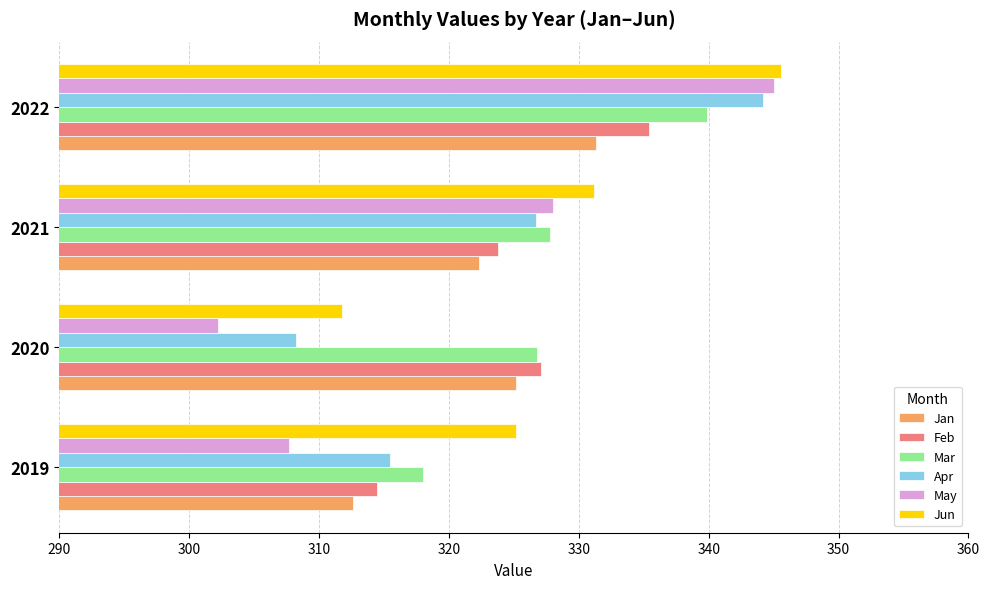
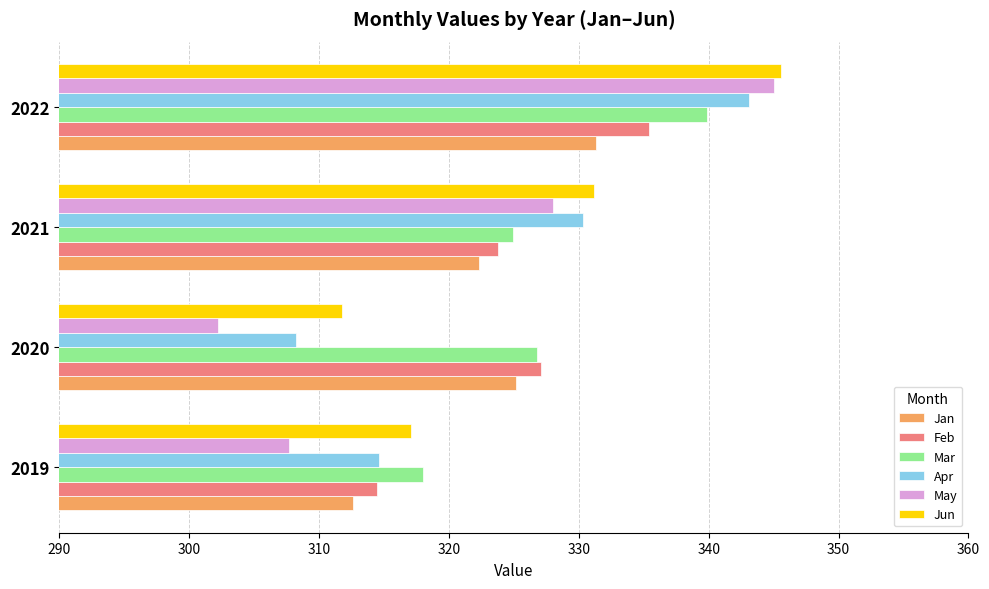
  {
    "Mar": {
      "2022": 339.9,
-     "2021": 327.8,
+     "2021": 324.9,
      "2020": 326.8,
      "2019": 318.0
    },
    "Apr": {
-     "2022": 344.2,
-     "2021": 326.7,
+     "2022": 343.1,
+     "2021": 330.3,
      "2020": 308.2,
-     "2019": 315.5
+     "2019": 314.6
    },
    "May": {
      "2022": 345.0,
      "2021": 328.0,
      "2020": 302.2,
      "2019": 307.7
    },
    "Jun": {
      "2022": 345.6,
      "2021": 331.2,
      "2020": 311.8,
-     "2019": 325.2
+     "2019": 317.1
    }
  }
